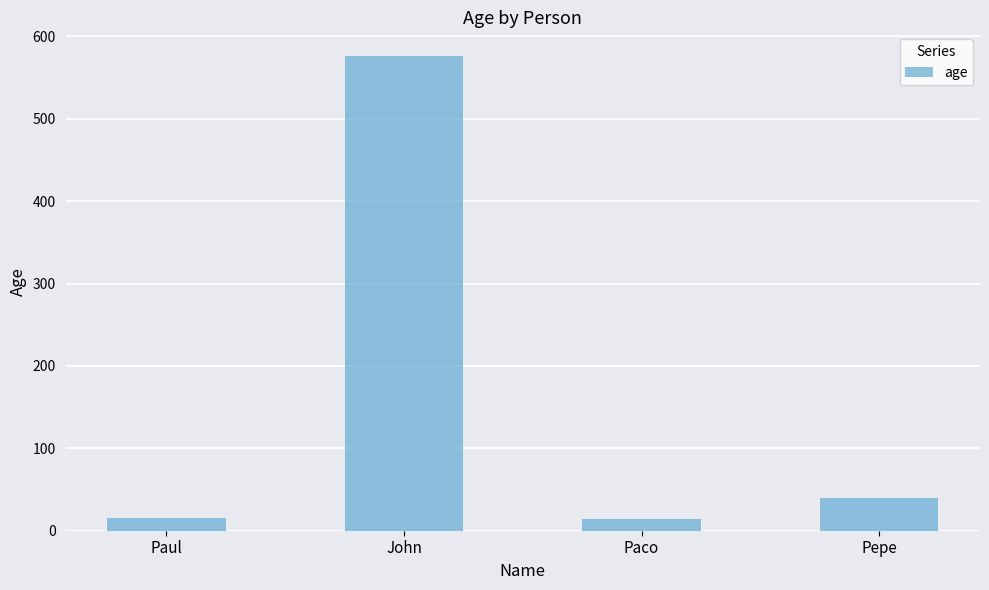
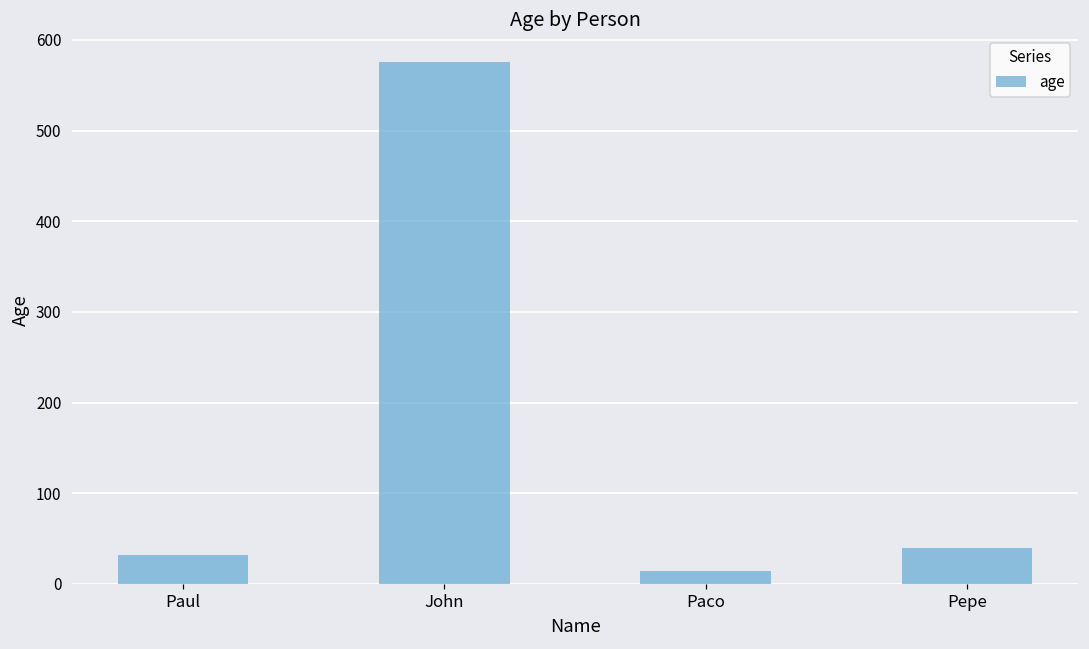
  {
-   "Paul": 20,
+   "Paul": 30,
    "John": 580,
    "Paco": 10,
    "Pepe": 40
  }
